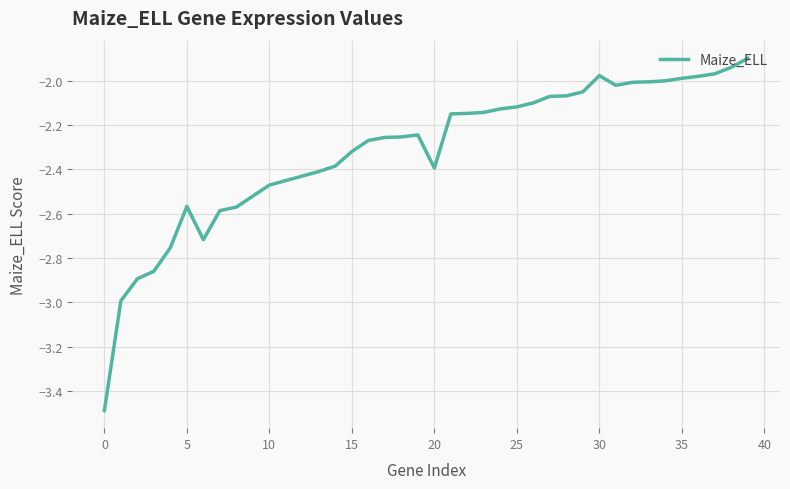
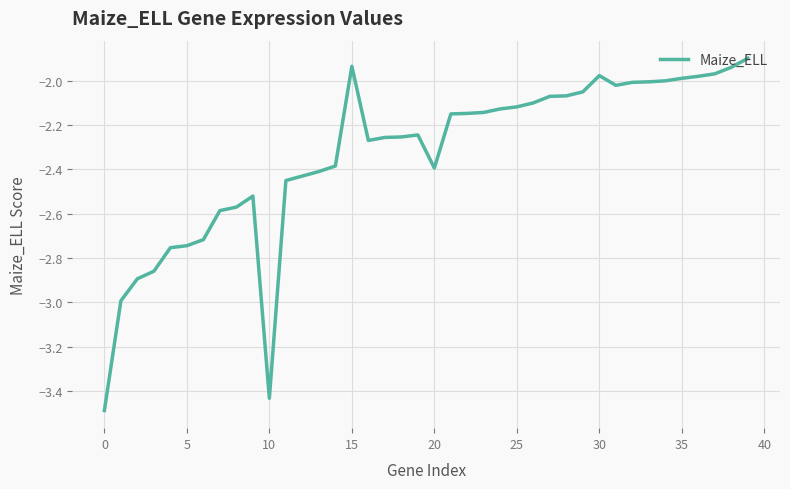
  {
    "0": -3.49,
-   "5": -2.57,
-   "10": -2.47,
-   "15": -2.32,
+   "5": -2.74,
+   "10": -3.43,
+   "15": -1.94,
    "20": -2.39,
    "25": -2.12,
    "30": -1.98,
    "35": -1.99
  }
